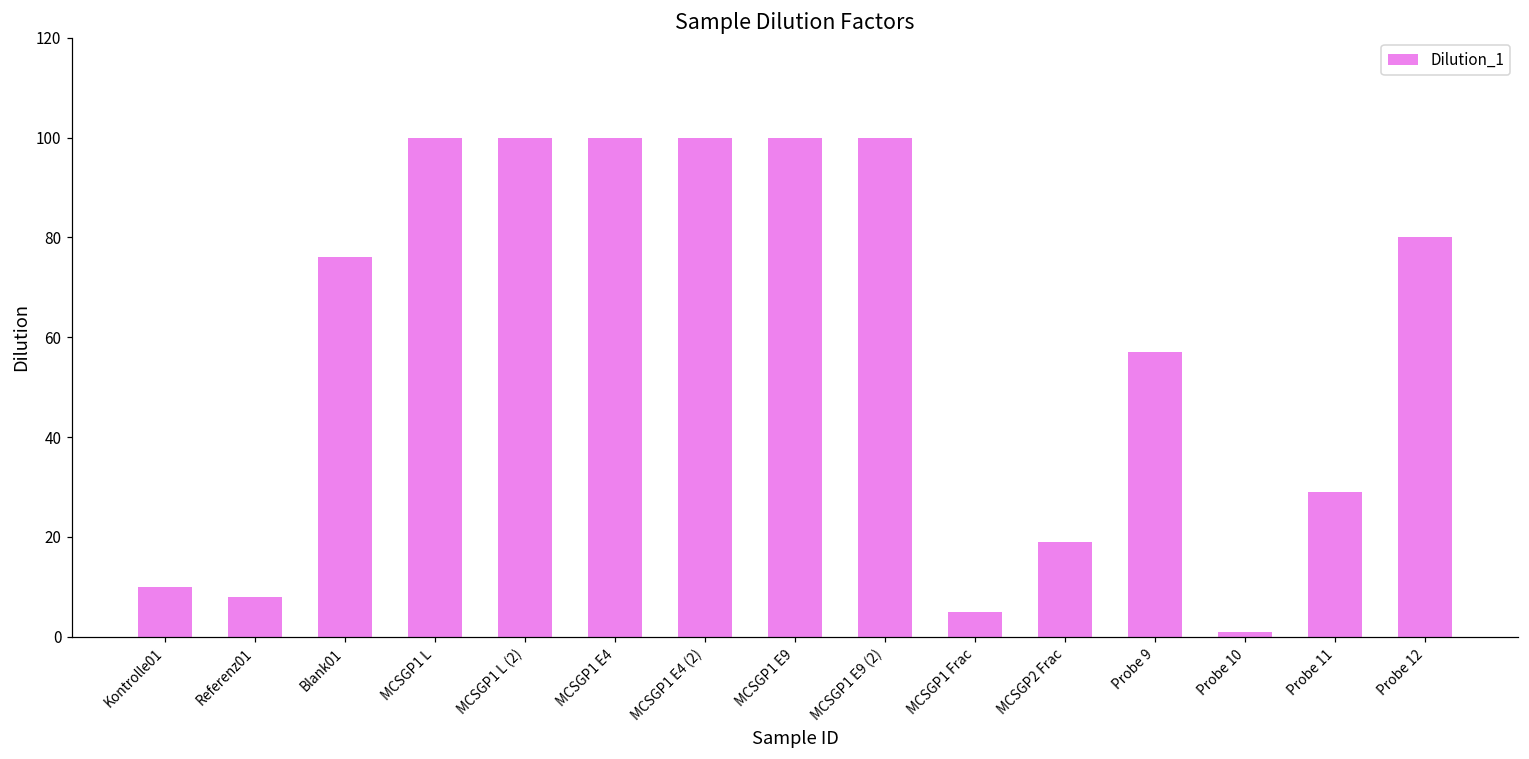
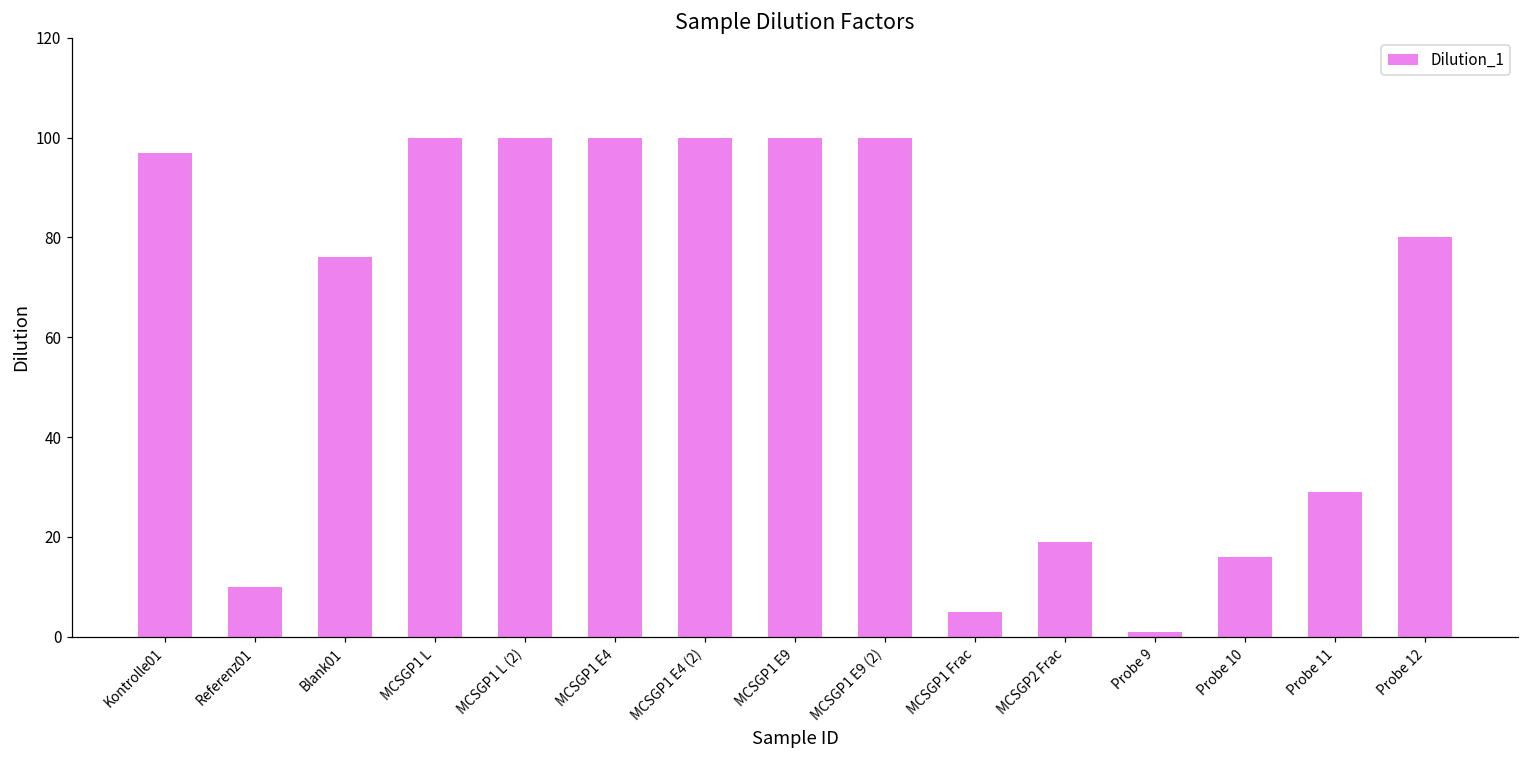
  {
-   "Kontrolle01": 10,
-   "Referenz01": 8,
+   "Kontrolle01": 97,
+   "Referenz01": 10,
    "Blank01": 76,
    "MCSGP1 L": 100,
    "MCSGP1 L (2)": 100,
    "MCSGP1 E4": 100,
    "MCSGP1 E4 (2)": 100,
    "MCSGP1 E9": 100,
    "MCSGP1 E9 (2)": 100,
    "MCSGP1 Frac": 5,
    "MCSGP2 Frac": 19,
-   "Probe 9": 57,
-   "Probe 10": 1,
+   "Probe 9": 1,
+   "Probe 10": 16,
    "Probe 11": 29,
    "Probe 12": 80
  }
